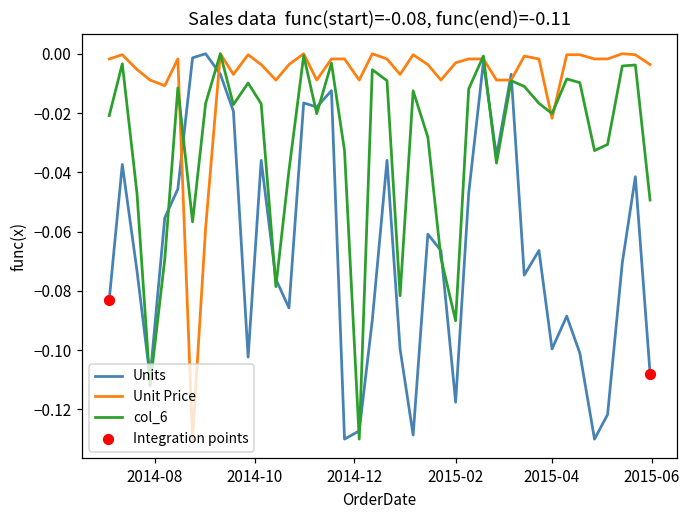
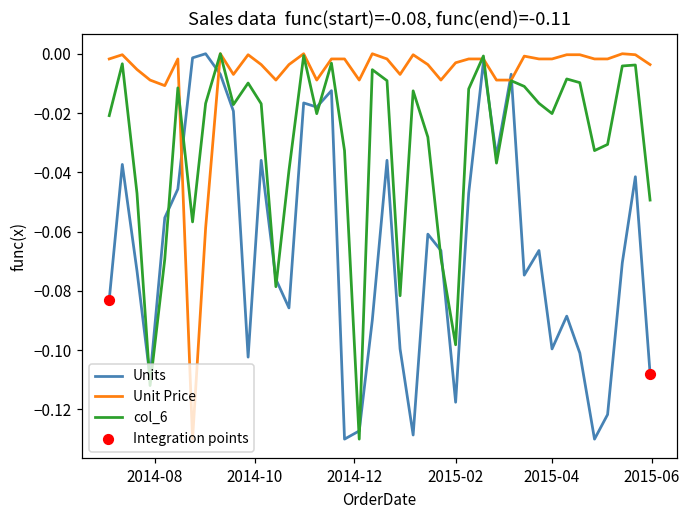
  {
    "Units": {
      "2015-02": -0.118,
      "2015-04": -0.100
    },
    "Unit Price": {
      "2015-02": -0.003,
-     "2015-04": -0.022
+     "2015-04": -0.002
    },
    "col_6": {
-     "2015-02": -0.090,
+     "2015-02": -0.098,
      "2015-04": -0.020
    }
  }
